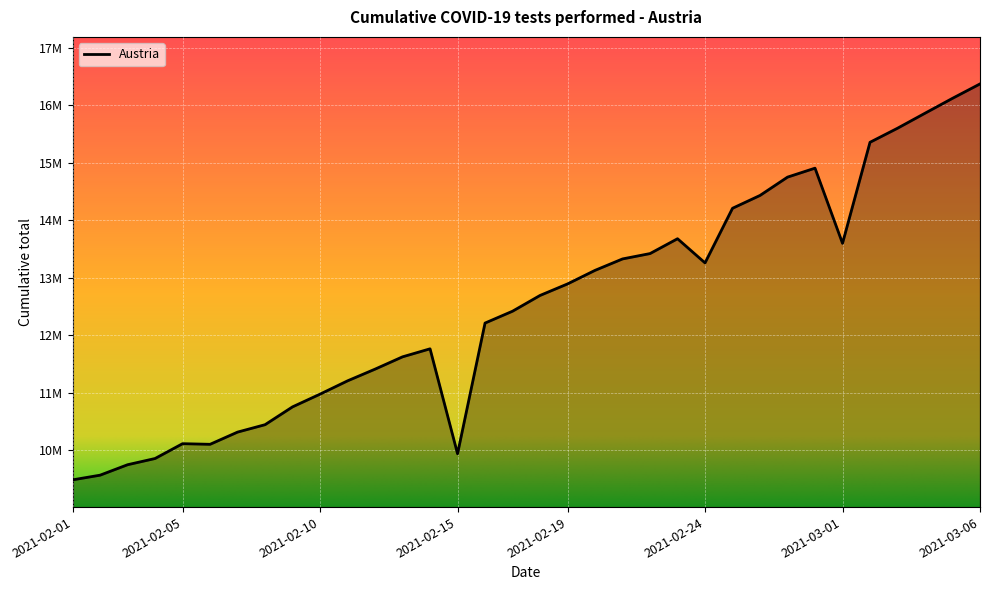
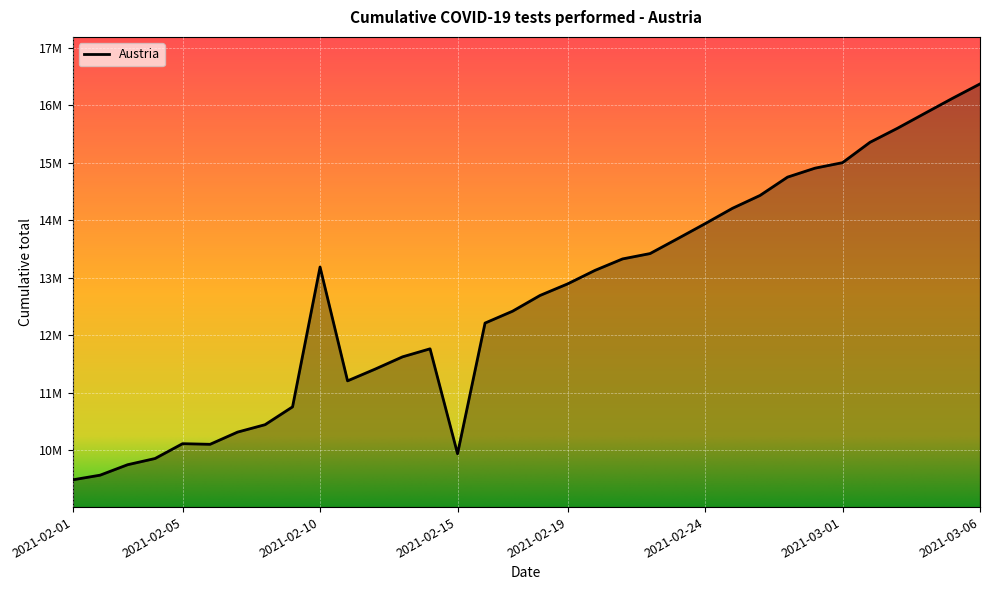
  {
    "2021-02-01": 9500000,
    "2021-02-05": 10100000,
-   "2021-02-10": 11000000,
+   "2021-02-10": 13200000,
    "2021-02-15": 9900000,
    "2021-02-19": 12900000,
-   "2021-02-24": 13300000,
-   "2021-03-01": 13600000,
+   "2021-02-24": 13900000,
+   "2021-03-01": 15000000,
    "2021-03-06": 16400000
  }
